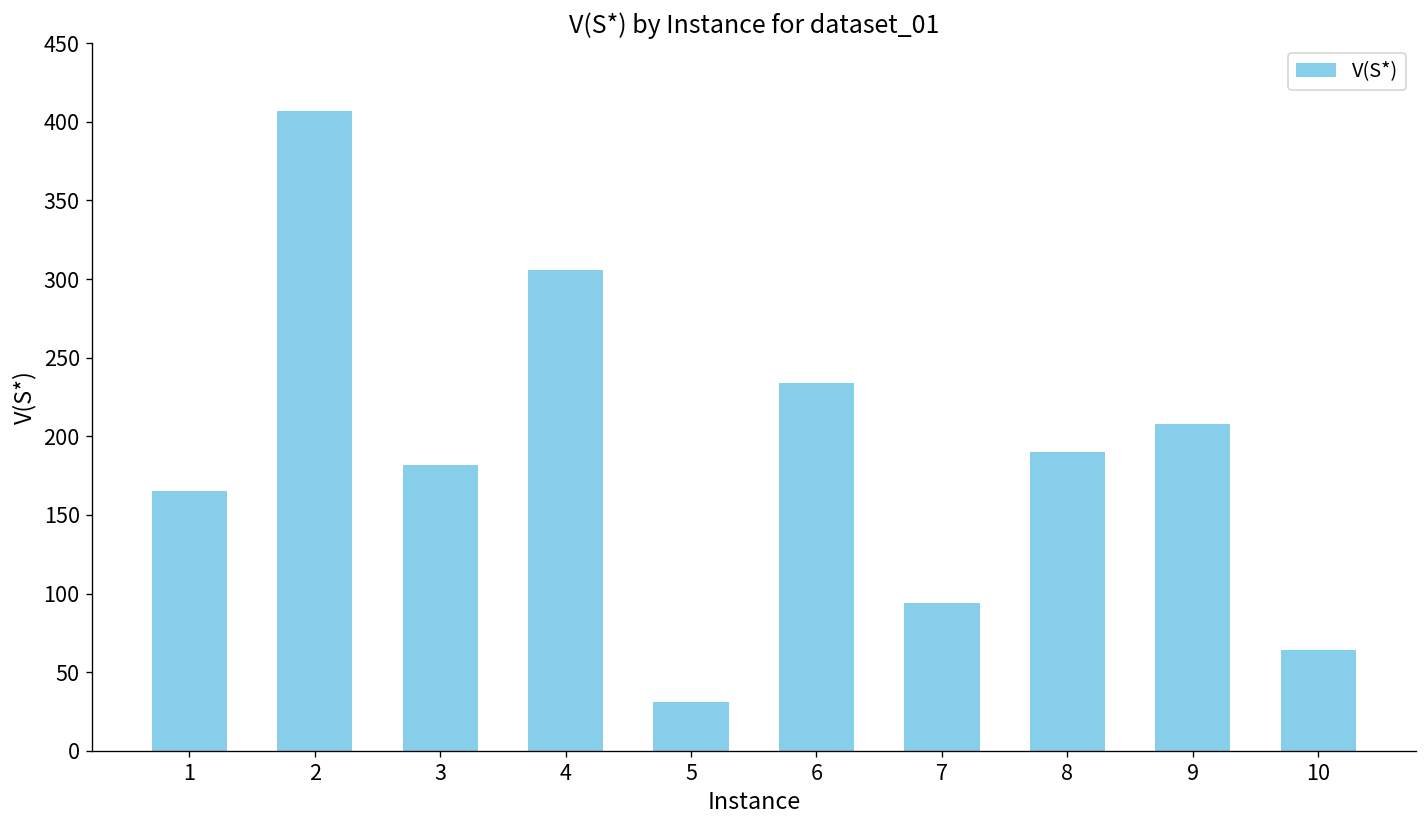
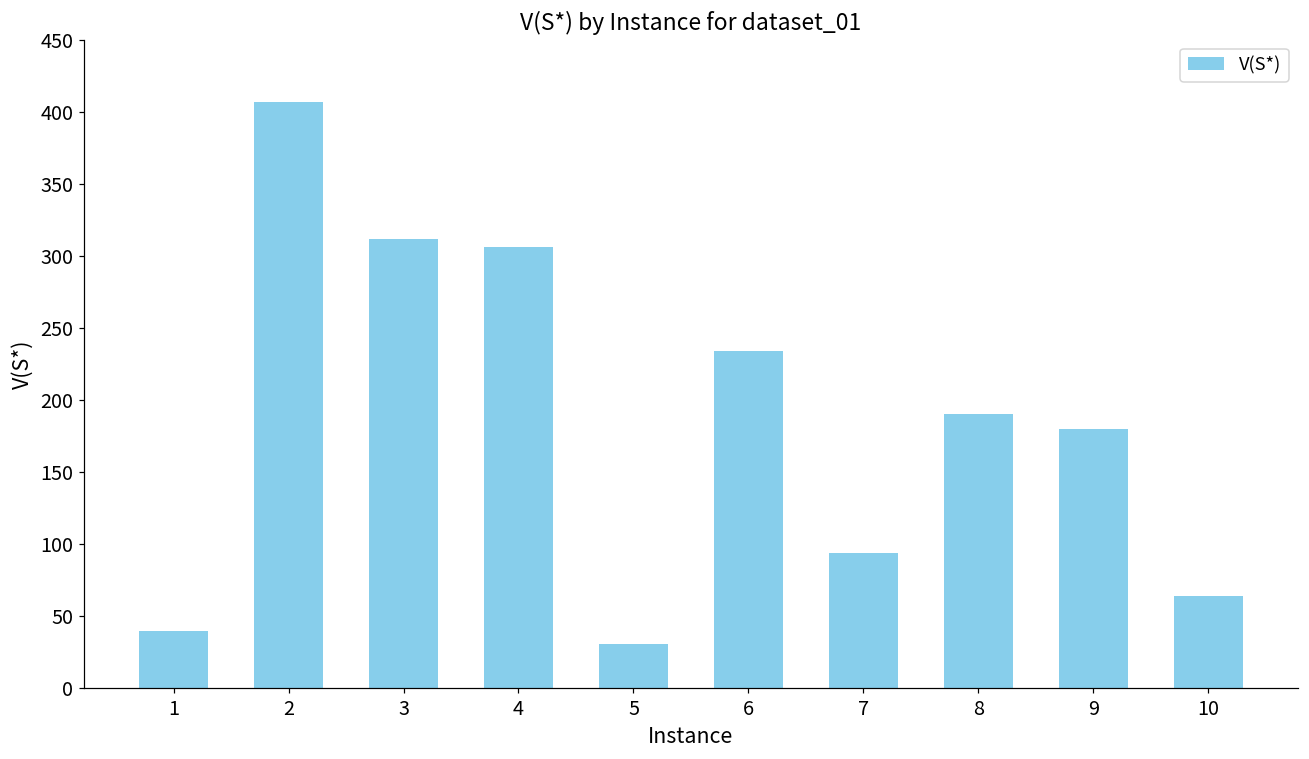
  {
-   "1": 165,
+   "1": 40,
    "2": 407,
-   "3": 182,
+   "3": 312,
    "4": 306,
    "5": 31,
    "6": 234,
    "7": 94,
    "8": 190,
-   "9": 208,
+   "9": 180,
    "10": 64
  }
